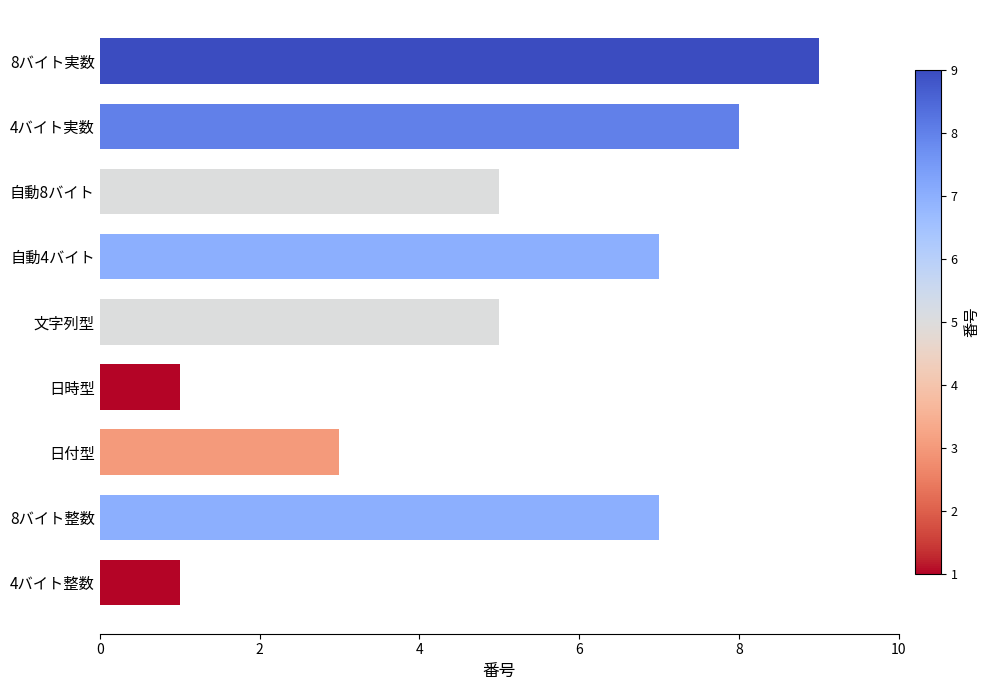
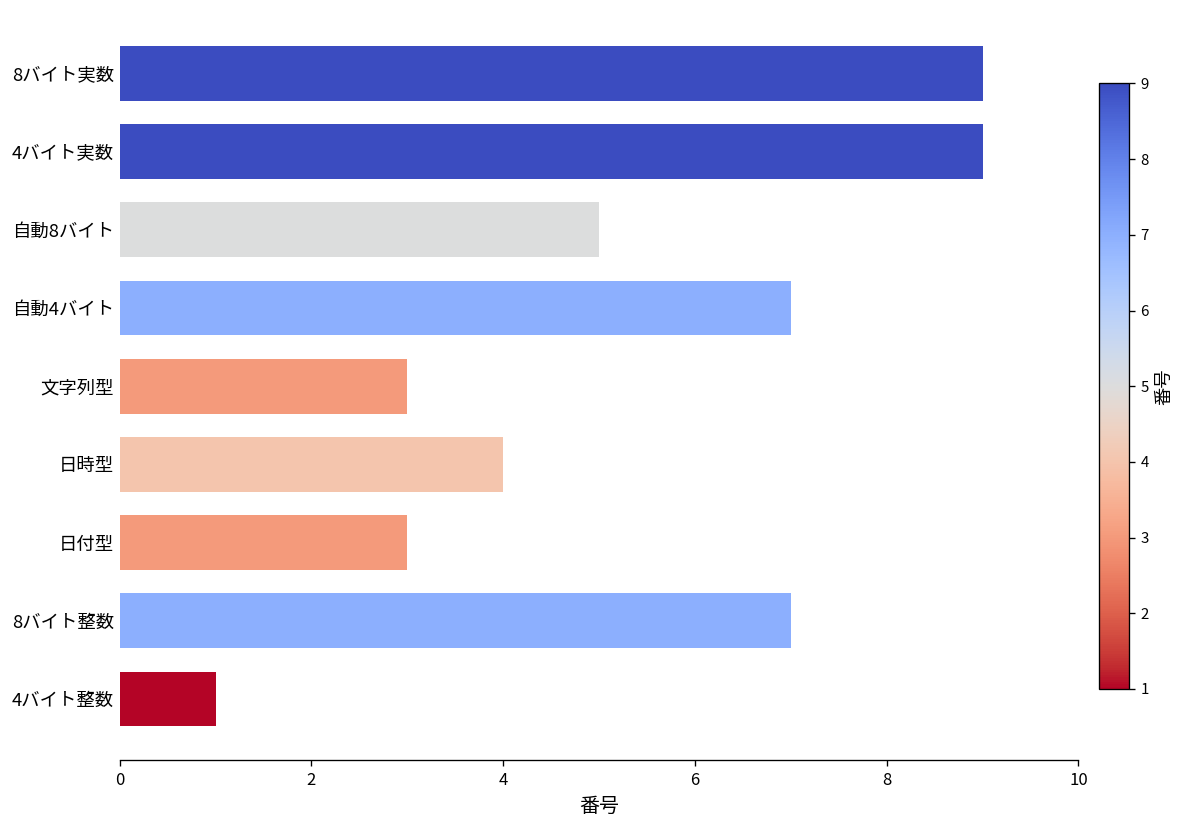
  {
    "8バイト実数": 9,
-   "4バイト実数": 8,
+   "4バイト実数": 9,
    "自動8バイト": 5,
    "自動4バイト": 7,
-   "文字列型": 5,
-   "日時型": 1,
+   "文字列型": 3,
+   "日時型": 4,
    "日付型": 3,
    "8バイト整数": 7,
    "4バイト整数": 1
  }
